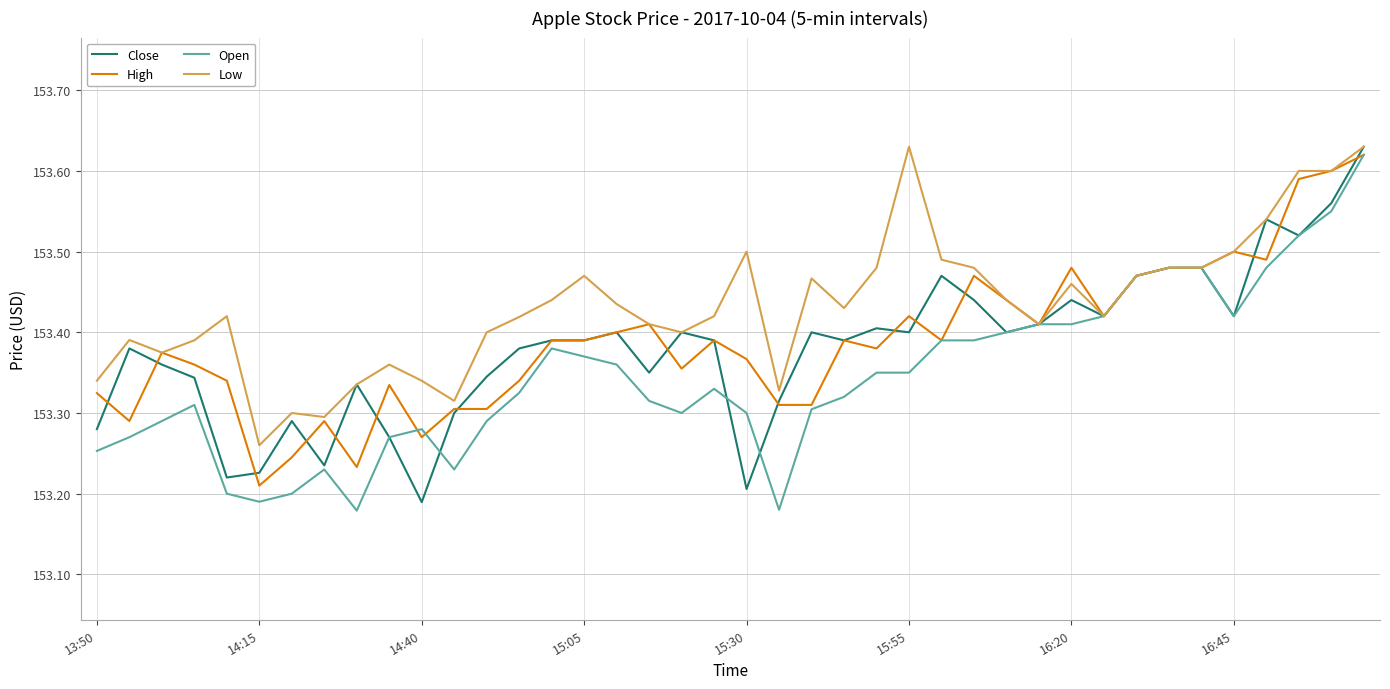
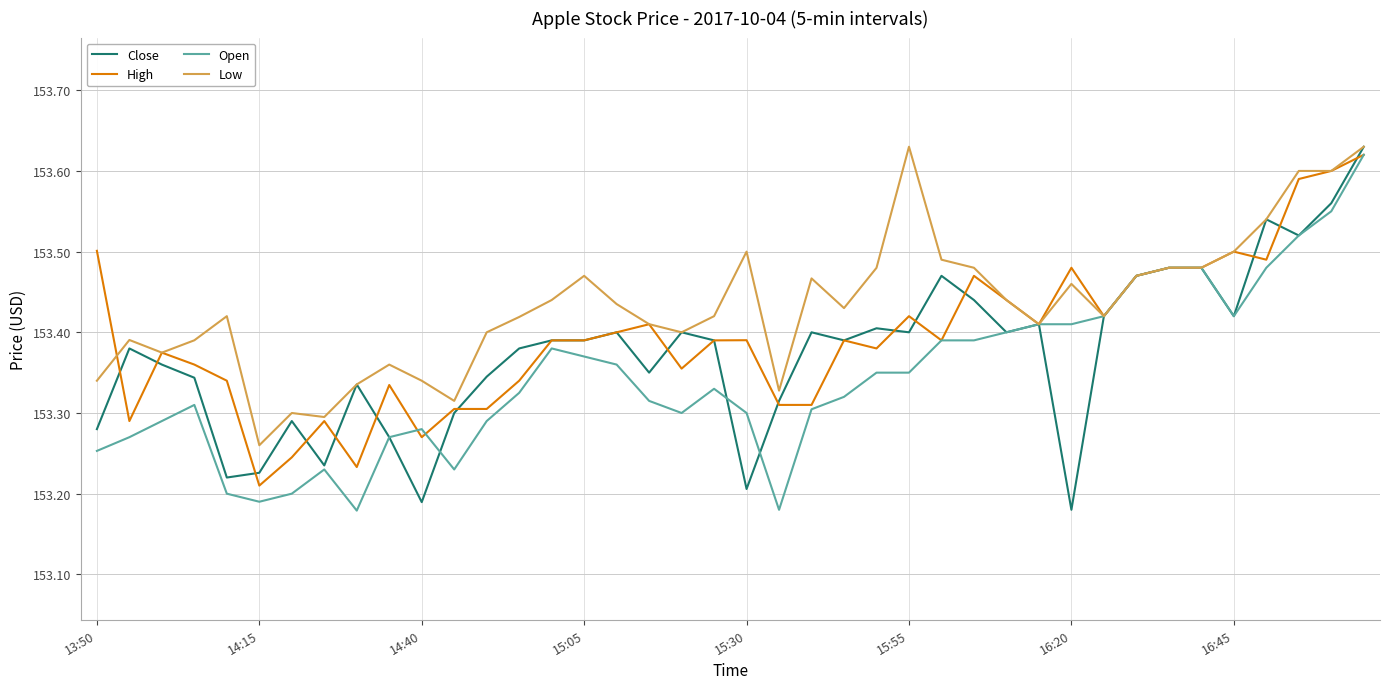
  {
    "Close": {
      "13:50": 153.28,
      "14:15": 153.23,
      "14:40": 153.19,
      "15:30": 153.21,
      "15:55": 153.40,
-     "16:20": 153.44
+     "16:20": 153.18
    },
    "High": {
-     "13:50": 153.32,
+     "13:50": 153.50,
      "14:15": 153.21,
      "14:40": 153.27,
-     "15:30": 153.37,
+     "15:30": 153.39,
      "15:55": 153.42,
      "16:20": 153.48
    },
    "Open": {
      "13:50": 153.25,
      "14:15": 153.19,
      "14:40": 153.28,
      "15:05": 153.37,
      "15:30": 153.30,
      "15:55": 153.35,
      "16:20": 153.41
    },
    "Low": {
      "13:50": 153.34,
      "14:15": 153.26,
      "14:40": 153.34,
      "15:05": 153.47,
      "15:30": 153.50,
      "15:55": 153.63,
      "16:20": 153.46
    }
  }
